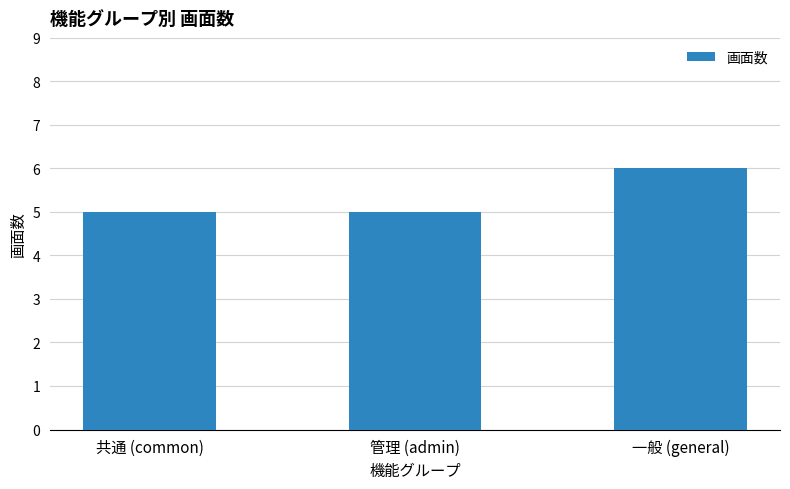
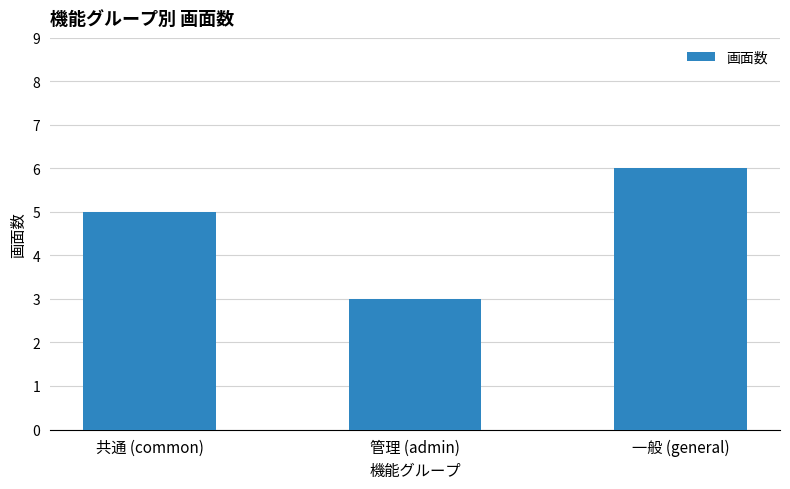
  {
    "共通 (common)": 5,
-   "管理 (admin)": 5,
+   "管理 (admin)": 3,
    "一般 (general)": 6
  }
